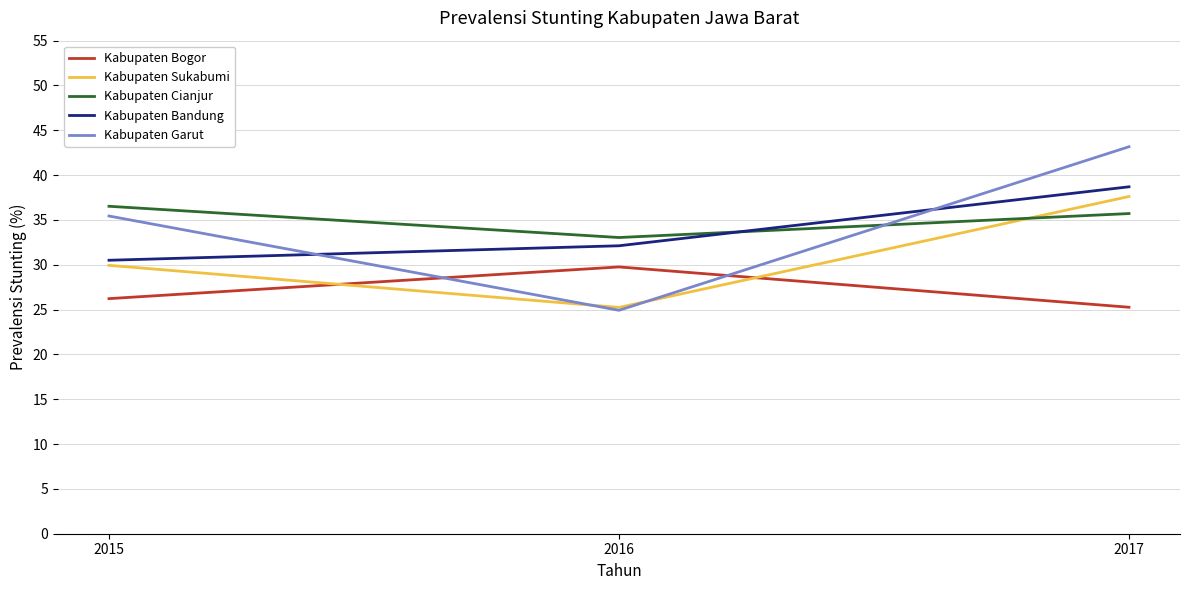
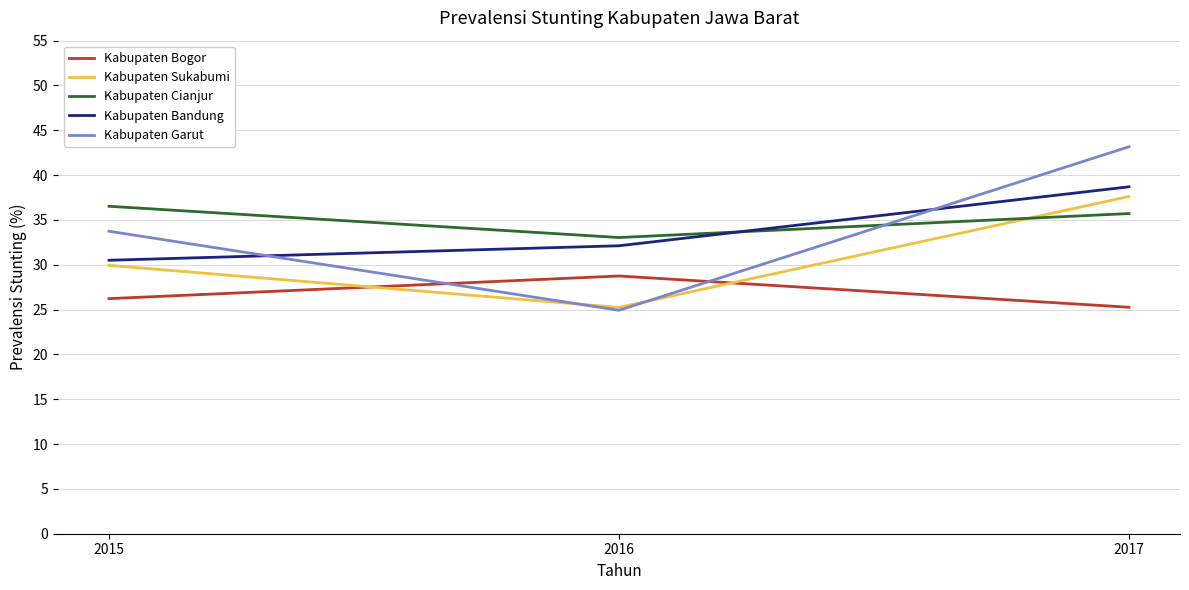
  {
    "Kabupaten Bogor": {
      "2015": 26,
-     "2016": 30,
+     "2016": 29,
      "2017": 25
    },
    "Kabupaten Sukabumi": {
      "2015": 30,
      "2016": 25,
      "2017": 38
    },
    "Kabupaten Cianjur": {
      "2015": 37,
      "2016": 33,
      "2017": 36
    },
    "Kabupaten Bandung": {
      "2015": 31,
      "2016": 32,
      "2017": 39
    },
    "Kabupaten Garut": {
-     "2015": 35,
+     "2015": 34,
      "2016": 25,
      "2017": 43
    }
  }
